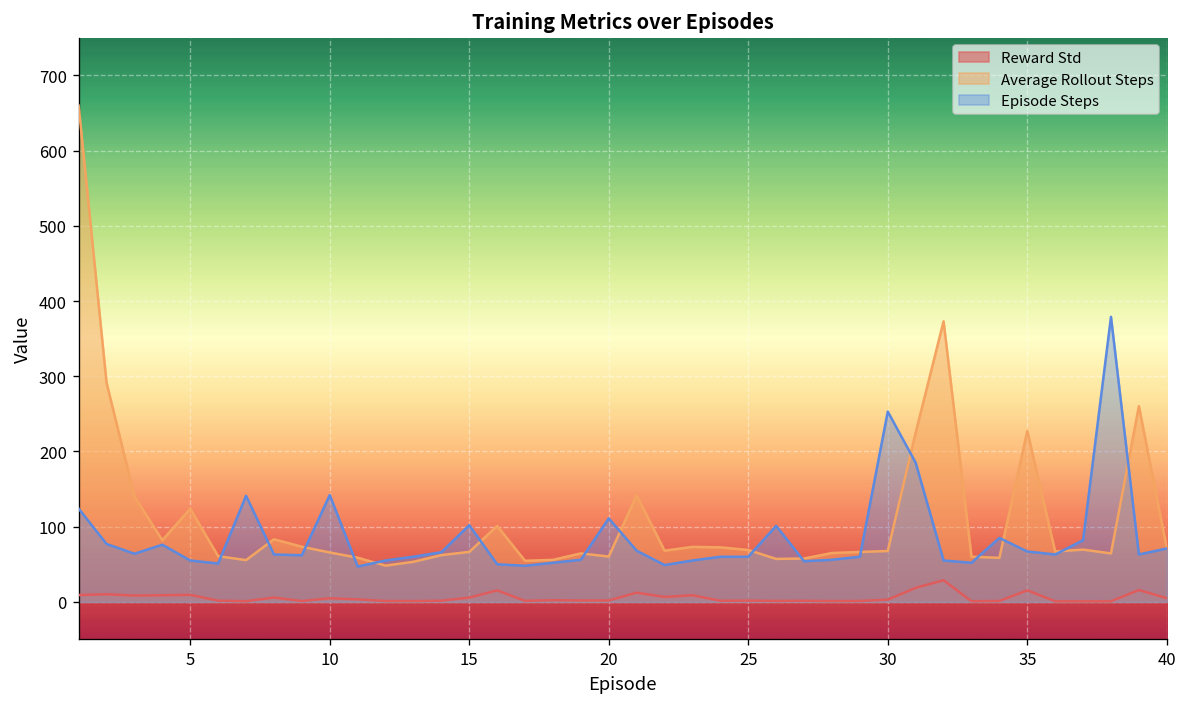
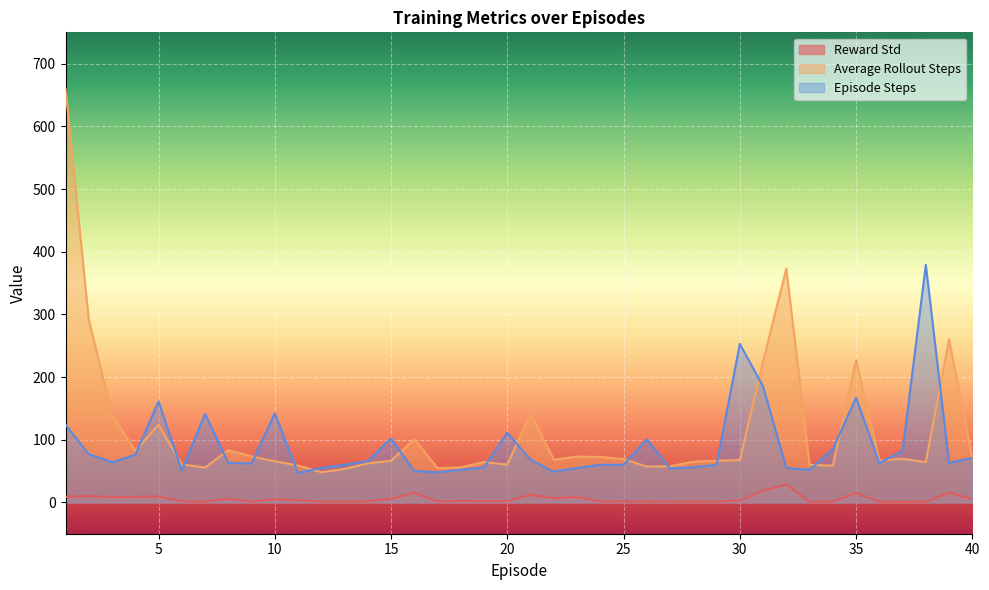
  {
    "Episode Steps": {
-     "5": 60,
+     "5": 160,
      "10": 140,
      "15": 100,
      "20": 110,
      "25": 60,
      "30": 250,
-     "35": 70
+     "35": 170
    }
  }
